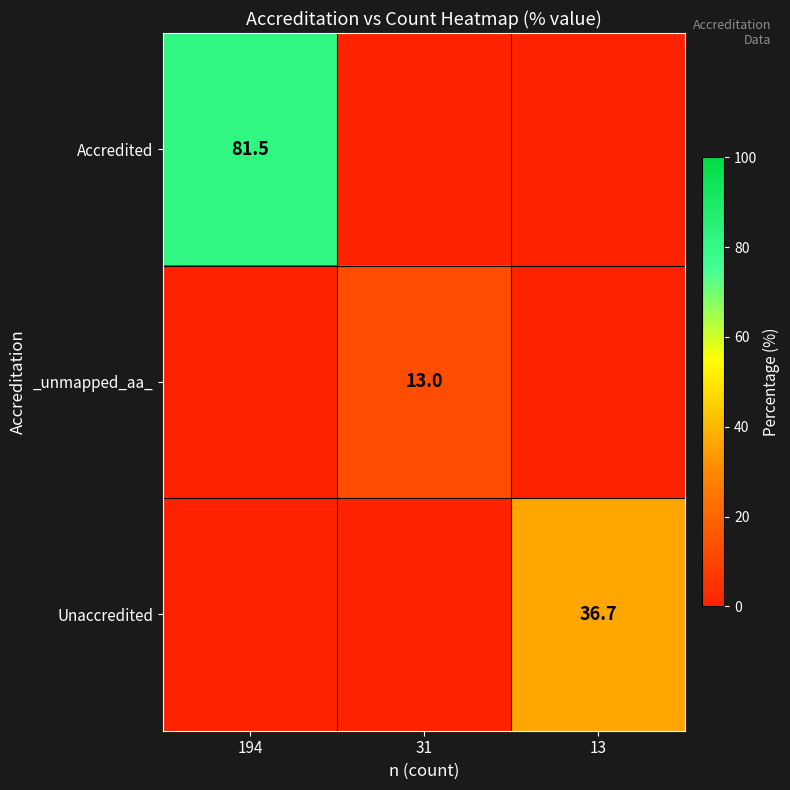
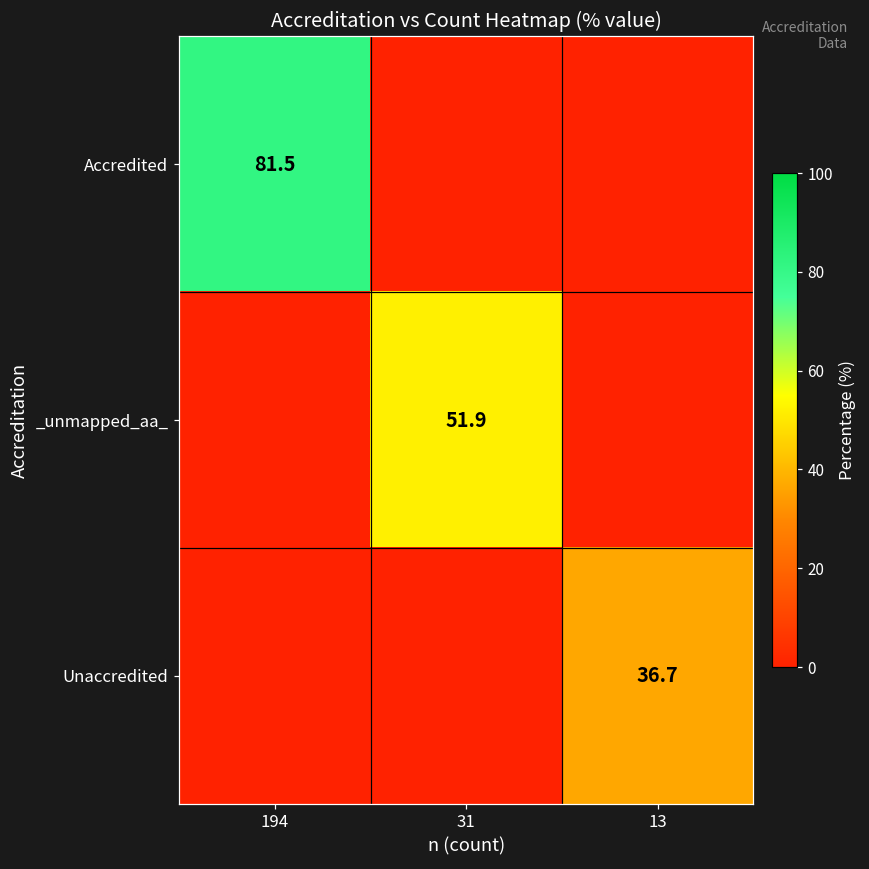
  {
    "Accredited": {
      "194": 81.5
    },
    "_unmapped_aa_": {
-     "31": 13.0
+     "31": 51.9
    },
    "Unaccredited": {
      "13": 36.7
    }
  }
